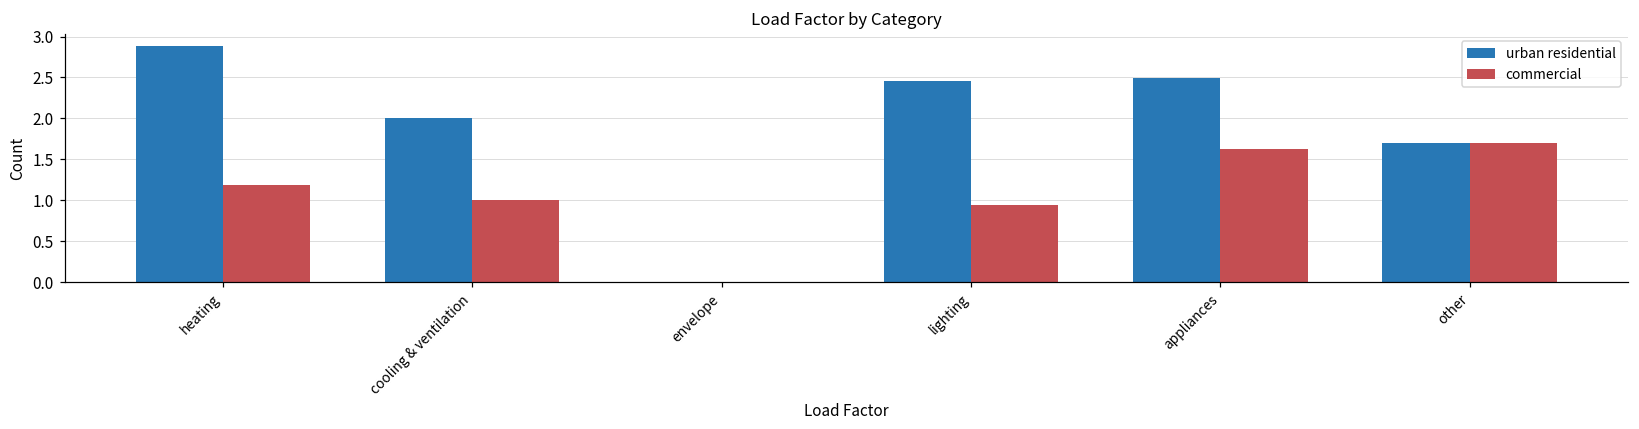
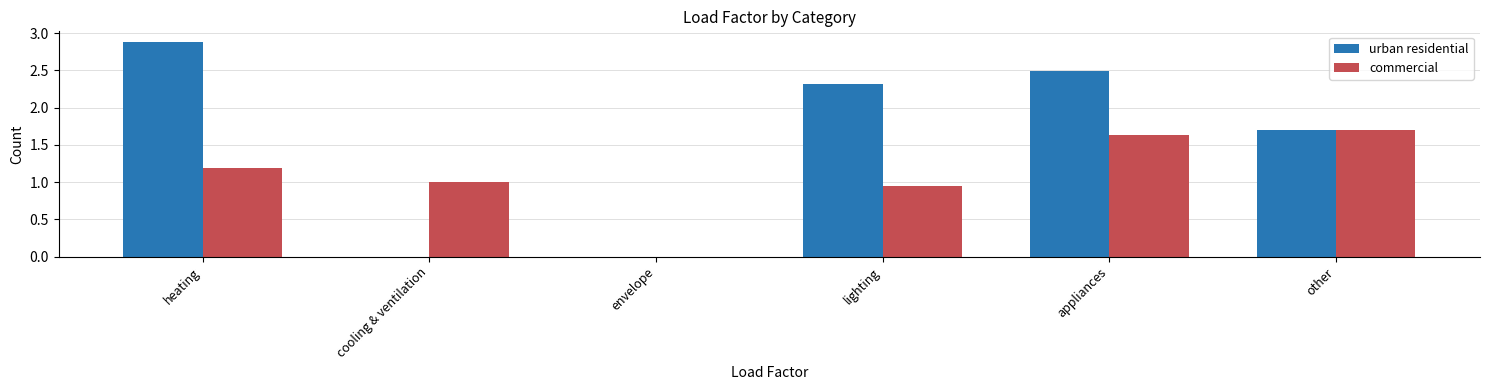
  {
    "urban residential": {
      "heating": 2.9,
-     "cooling & ventilation": 2,
+     "cooling & ventilation": 0,
      "envelope": 0.0,
-     "lighting": 2.5,
+     "lighting": 2.3,
      "appliances": 2.5,
      "other": 1.7
    },
    "commercial": {
      "heating": 1.2,
      "cooling & ventilation": 1.0,
      "envelope": 0.0,
      "lighting": 0.9,
      "appliances": 1.6,
      "other": 1.7
    }
  }
